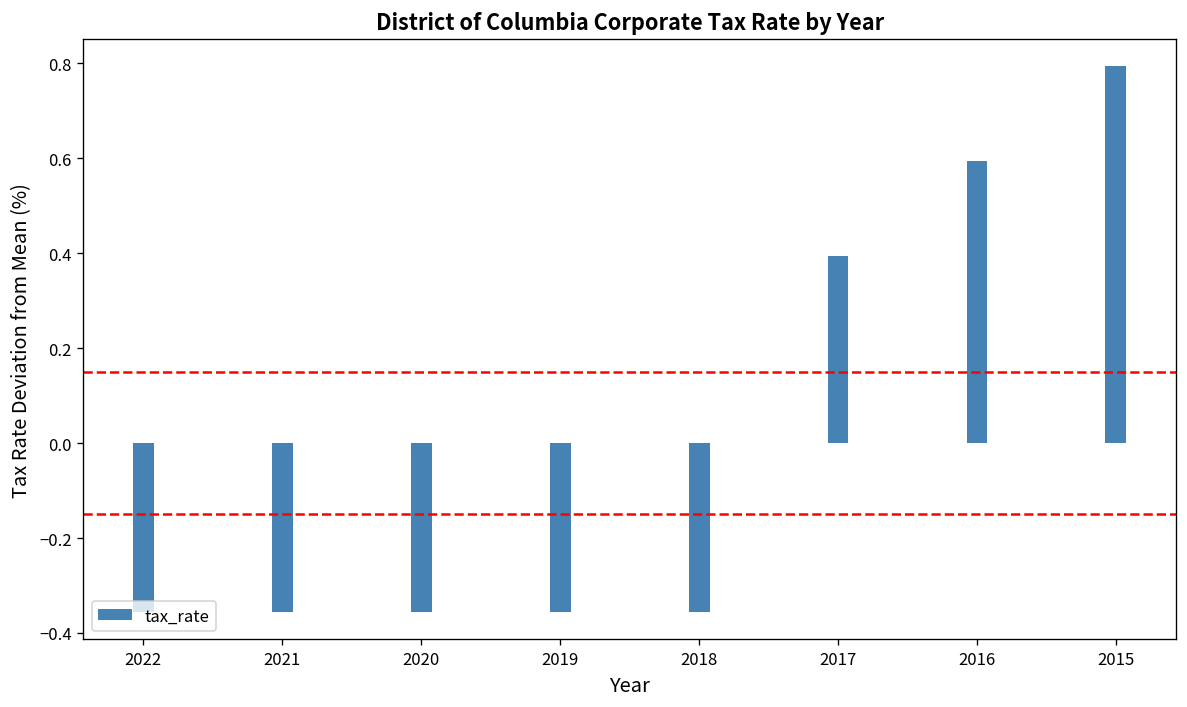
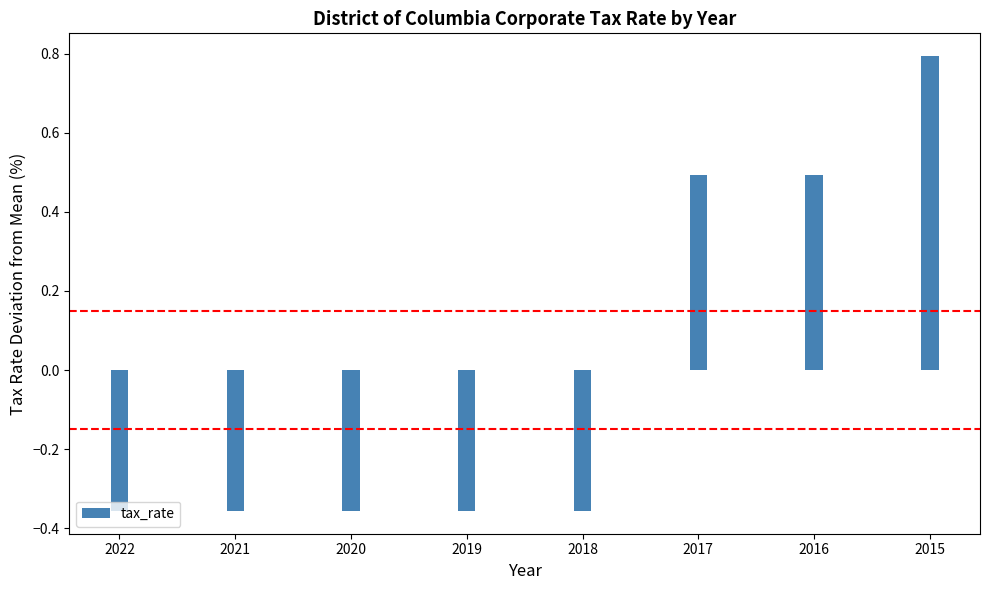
  {
    "2021": -0.36,
    "2020": -0.36,
    "2019": -0.36,
    "2018": -0.36,
-   "2017": 0.39,
-   "2016": 0.59,
+   "2017": 0.49,
+   "2016": 0.49,
    "2015": 0.79
  }
